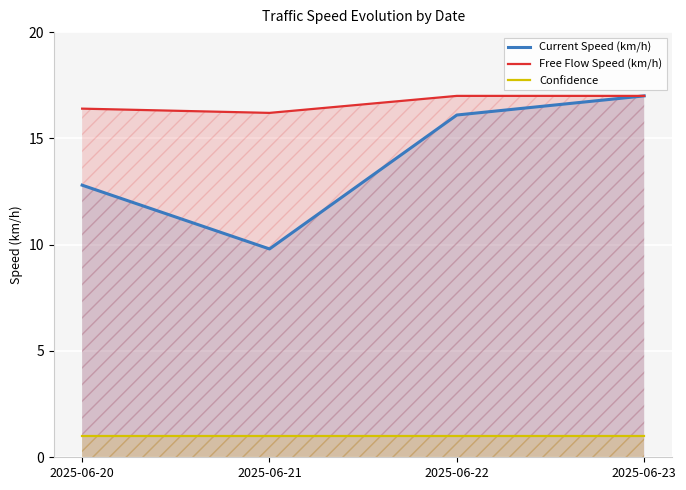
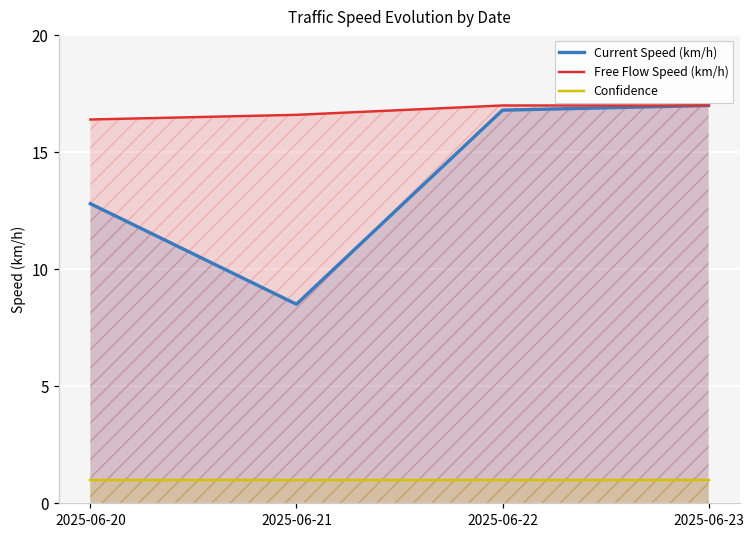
  {
    "Current Speed (km/h)": {
      "2025-06-20": 12.8,
-     "2025-06-21": 9.8,
-     "2025-06-22": 16.1
+     "2025-06-21": 8.5,
+     "2025-06-22": 16.8
    },
    "Free Flow Speed (km/h)": {
      "2025-06-20": 16.4,
-     "2025-06-21": 16.2,
+     "2025-06-21": 16.6,
      "2025-06-22": 17.0
    },
    "Confidence": {
      "2025-06-20": 1.0,
      "2025-06-21": 1.0,
      "2025-06-22": 1.0,
      "2025-06-23": 1.0
    }
  }
